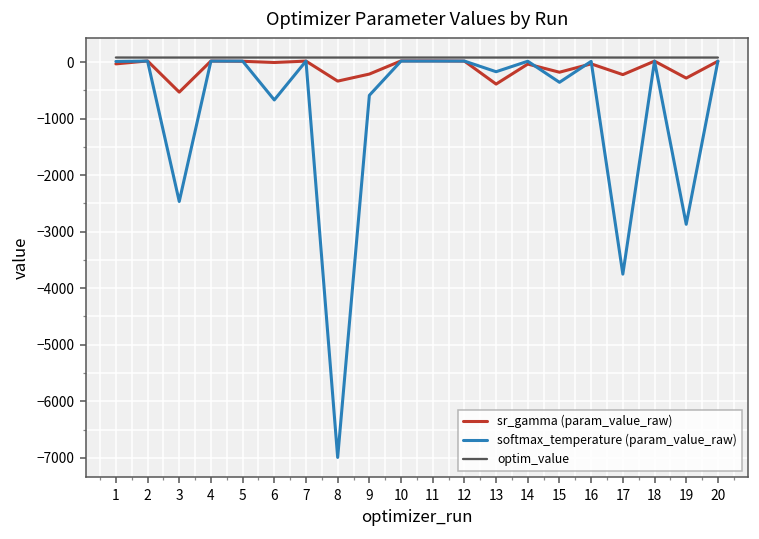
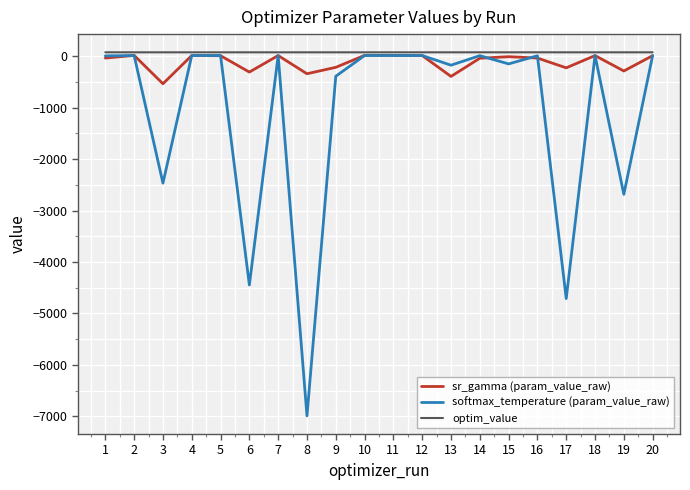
  {
    "sr_gamma (param_value_raw)": {
      "3": -500,
-     "6": 0,
+     "6": -300,
      "8": -300,
      "9": -200,
      "13": -400,
-     "15": -200,
+     "15": 0,
      "17": -200,
      "19": -300
    },
    "softmax_temperature (param_value_raw)": {
      "3": -2500,
-     "6": -700,
+     "6": -4400,
      "8": -7000,
-     "9": -600,
+     "9": -400,
      "13": -200,
-     "15": -400,
-     "17": -3800,
-     "19": -2900
+     "15": -100,
+     "17": -4700,
+     "19": -2700
    },
    "optim_value": {
      "1": 100,
      "2": 100,
      "3": 100,
      "4": 100,
      "5": 100,
      "6": 100,
      "7": 100,
      "8": 100,
      "9": 100,
      "10": 100,
      "11": 100,
      "12": 100,
      "13": 100,
      "14": 100,
      "15": 100,
      "16": 100,
      "17": 100,
      "18": 100,
      "19": 100,
      "20": 100
    }
  }
